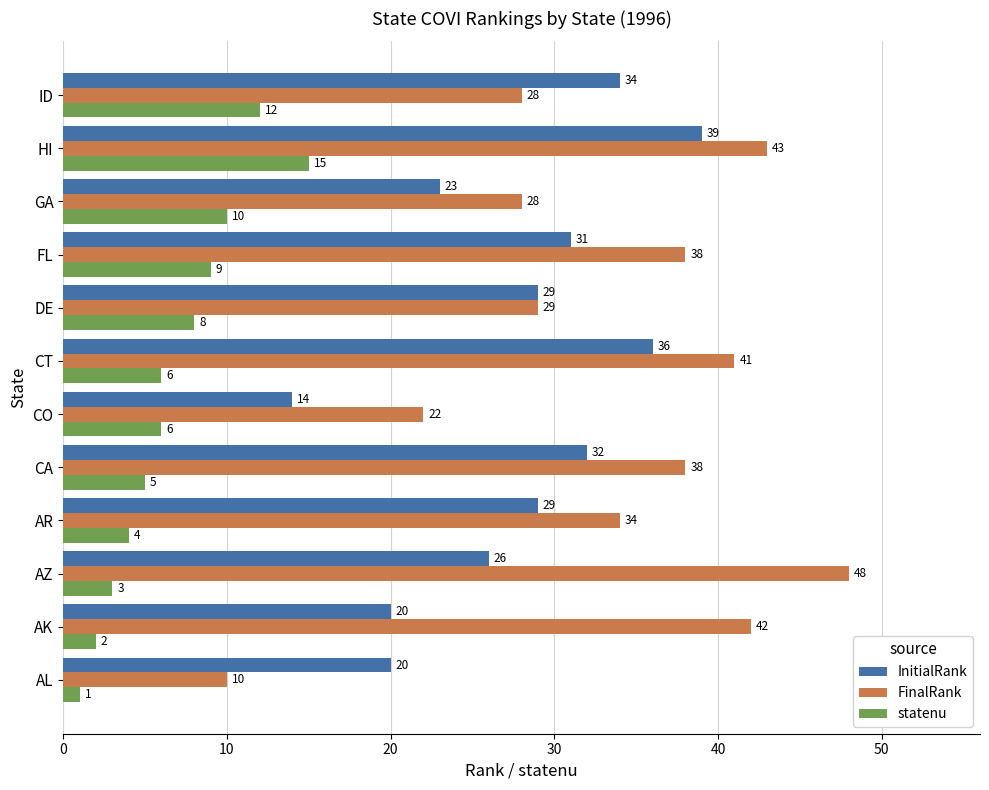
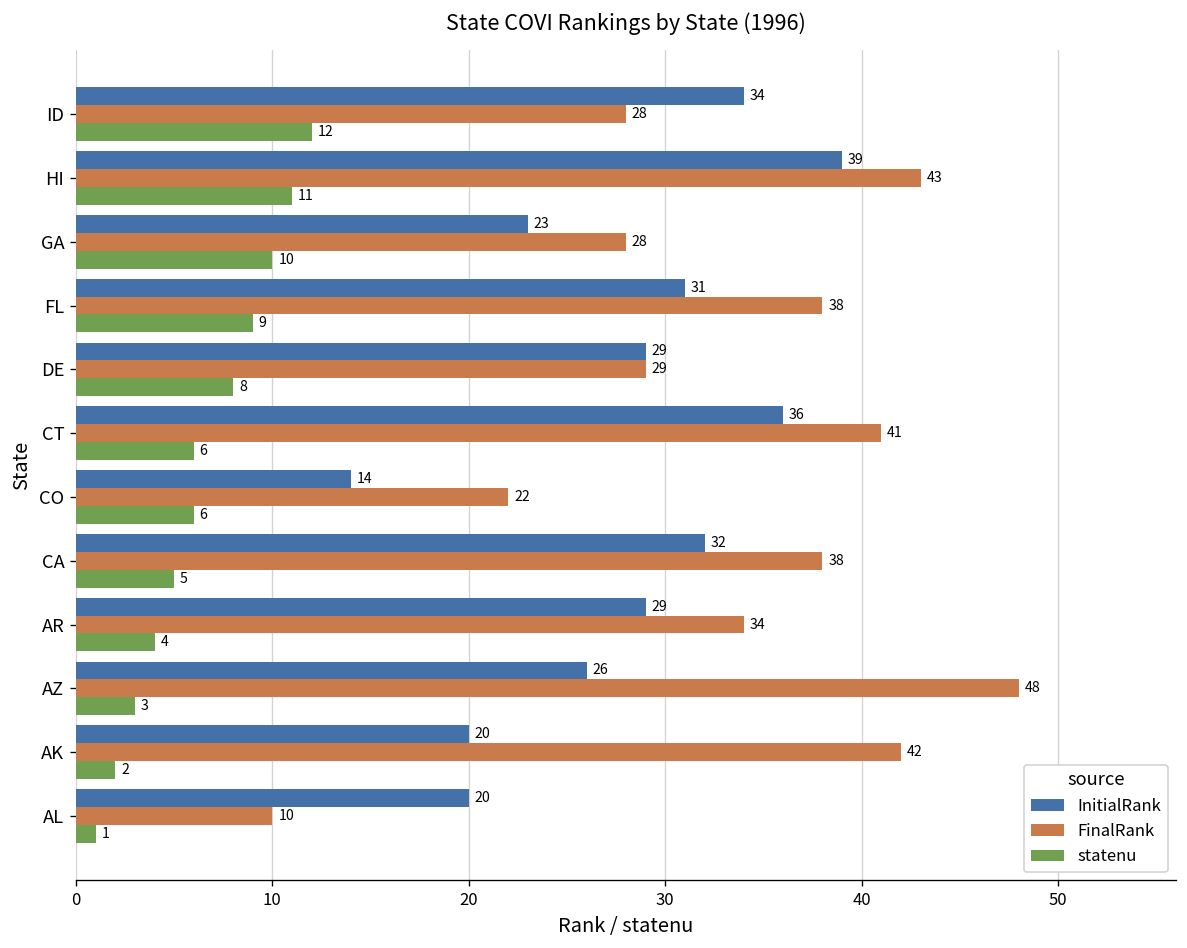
  {
    "InitialRank": {
      "ID": 34,
      "HI": 39,
      "GA": 23,
      "FL": 31,
      "DE": 29,
      "CT": 36,
      "CO": 14,
      "CA": 32,
      "AR": 29,
      "AZ": 26,
      "AK": 20,
      "AL": 20
    },
    "FinalRank": {
      "ID": 28,
      "HI": 43,
      "GA": 28,
      "FL": 38,
      "DE": 29,
      "CT": 41,
      "CO": 22,
      "CA": 38,
      "AR": 34,
      "AZ": 48,
      "AK": 42,
      "AL": 10
    },
    "statenu": {
      "ID": 12,
-     "HI": 15,
+     "HI": 11,
      "GA": 10,
      "FL": 9,
      "DE": 8,
      "CT": 6,
      "CO": 6,
      "CA": 5,
      "AR": 4,
      "AZ": 3,
      "AK": 2,
      "AL": 1
    }
  }
